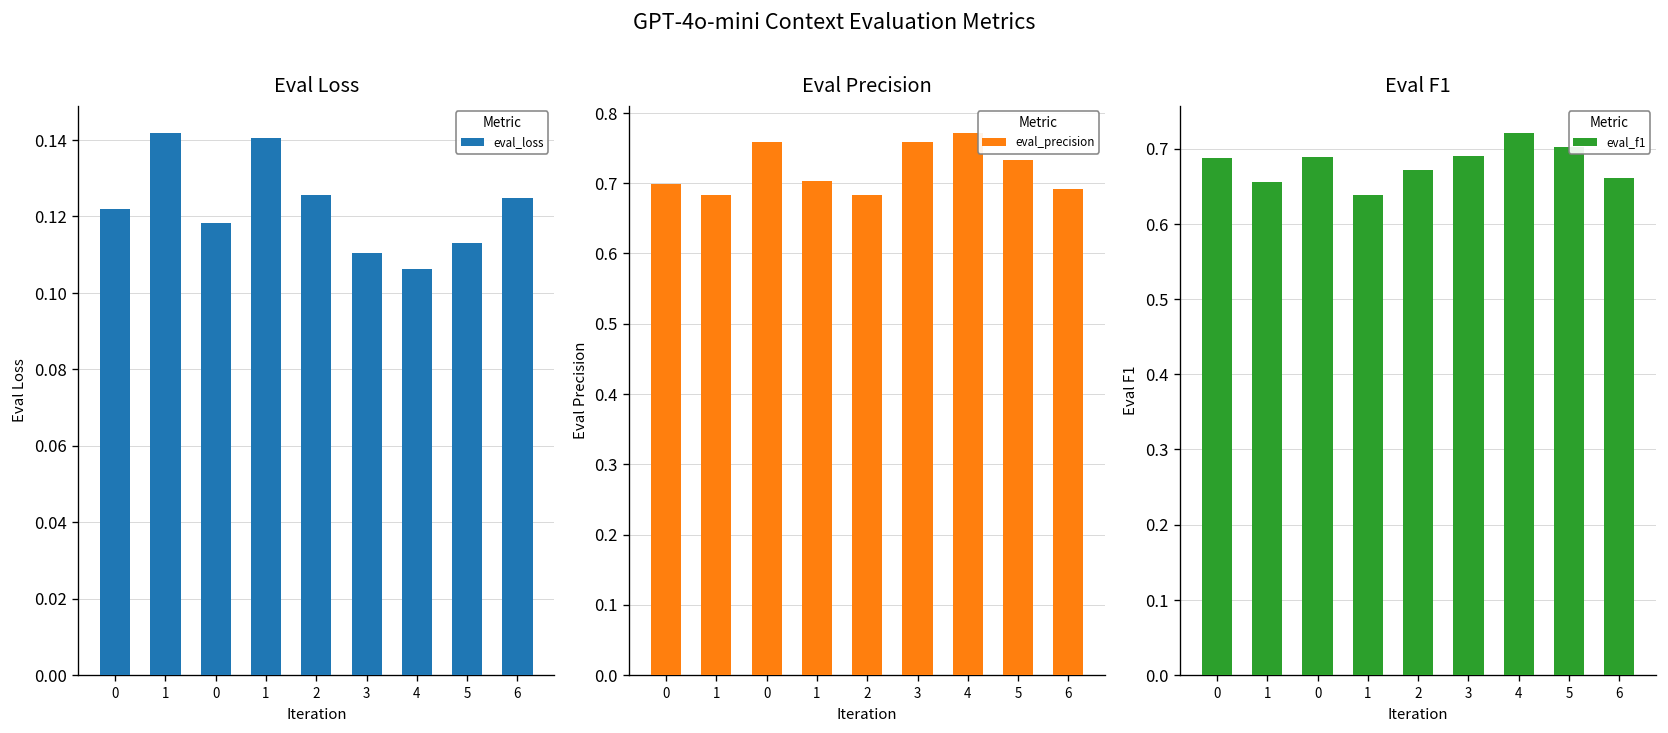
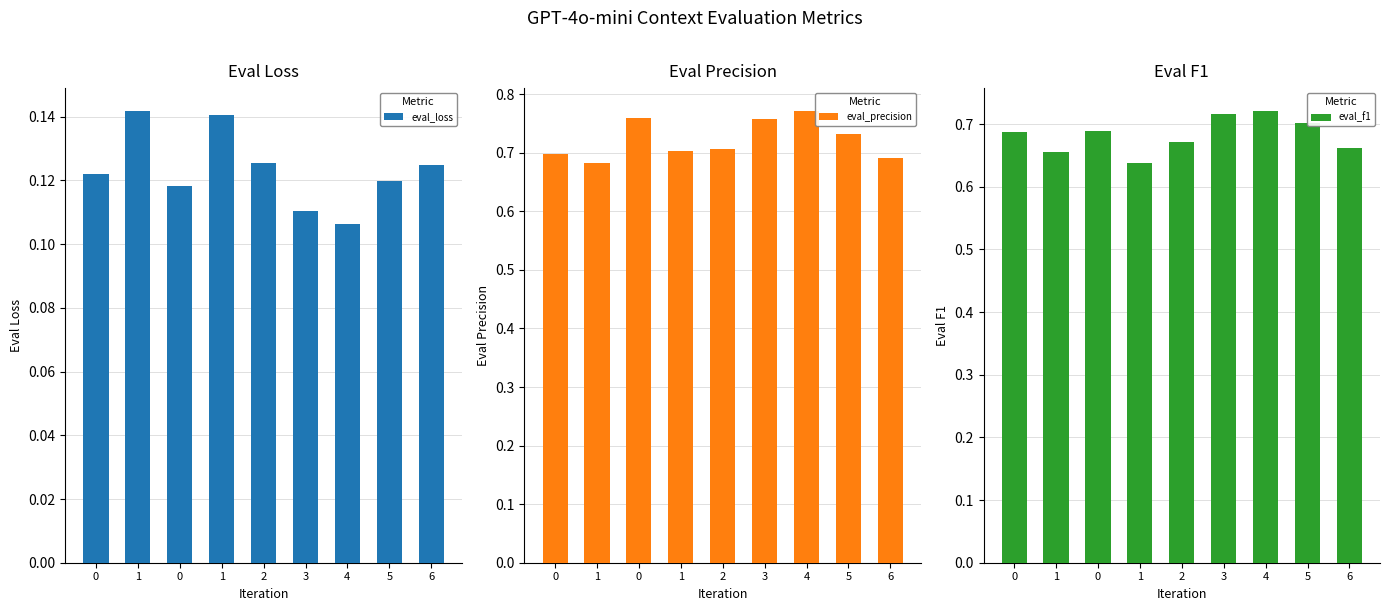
  {
    "Eval Loss": {
      "2": 0.126,
      "3": 0.110,
      "4": 0.106,
-     "5": 0.113,
+     "5": 0.120,
      "6": 0.125
    },
    "Eval Precision": {
-     "2": 0.68,
+     "2": 0.71,
      "3": 0.76,
      "4": 0.77,
      "5": 0.73,
      "6": 0.69
    },
    "Eval F1": {
      "2": 0.67,
-     "3": 0.69,
+     "3": 0.72,
      "4": 0.72,
      "6": 0.66
    }
  }
